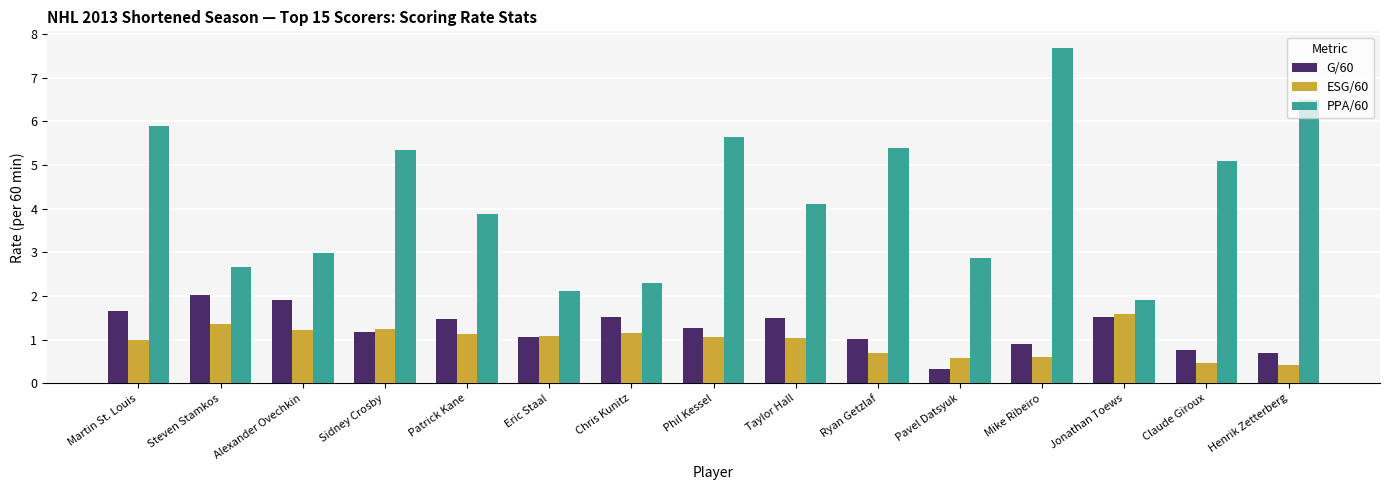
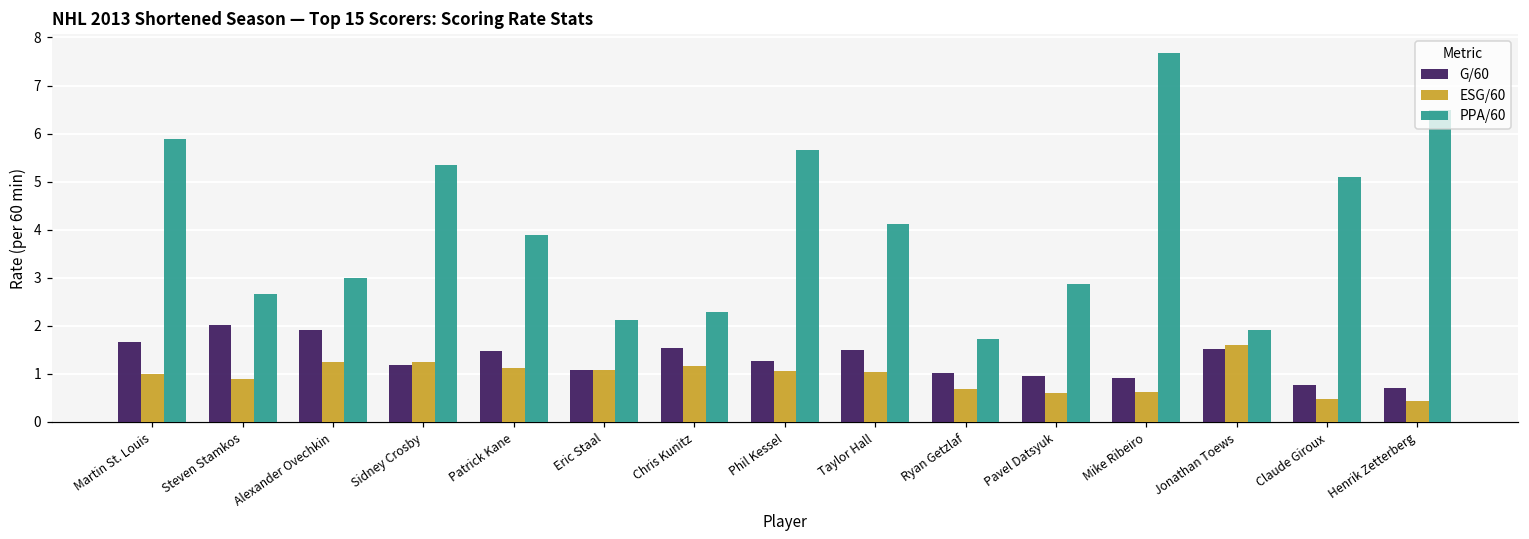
  {
    "G/60": {
      "Martin St. Louis": 1.7,
      "Steven Stamkos": 2.0,
      "Alexander Ovechkin": 1.9,
      "Sidney Crosby": 1.2,
      "Patrick Kane": 1.5,
      "Eric Staal": 1.1,
      "Chris Kunitz": 1.5,
      "Phil Kessel": 1.3,
      "Taylor Hall": 1.5,
      "Ryan Getzlaf": 1.0,
-     "Pavel Datsyuk": 0.3,
+     "Pavel Datsyuk": 0.9,
      "Mike Ribeiro": 0.9,
      "Jonathan Toews": 1.5,
      "Claude Giroux": 0.8,
      "Henrik Zetterberg": 0.7
    },
    "ESG/60": {
      "Martin St. Louis": 1.0,
-     "Steven Stamkos": 1.4,
+     "Steven Stamkos": 0.9,
      "Alexander Ovechkin": 1.2,
      "Sidney Crosby": 1.2,
      "Patrick Kane": 1.1,
      "Eric Staal": 1.1,
      "Chris Kunitz": 1.2,
      "Phil Kessel": 1.1,
      "Taylor Hall": 1.0,
      "Ryan Getzlaf": 0.7,
      "Pavel Datsyuk": 0.6,
      "Mike Ribeiro": 0.6,
      "Jonathan Toews": 1.6,
      "Claude Giroux": 0.5,
      "Henrik Zetterberg": 0.4
    },
    "PPA/60": {
      "Martin St. Louis": 5.9,
      "Steven Stamkos": 2.7,
      "Alexander Ovechkin": 3.0,
      "Sidney Crosby": 5.3,
      "Patrick Kane": 3.9,
      "Eric Staal": 2.1,
      "Chris Kunitz": 2.3,
      "Phil Kessel": 5.7,
      "Taylor Hall": 4.1,
-     "Ryan Getzlaf": 5.4,
+     "Ryan Getzlaf": 1.7,
      "Pavel Datsyuk": 2.9,
      "Mike Ribeiro": 7.7,
      "Jonathan Toews": 1.9,
      "Claude Giroux": 5.1
    }
  }
